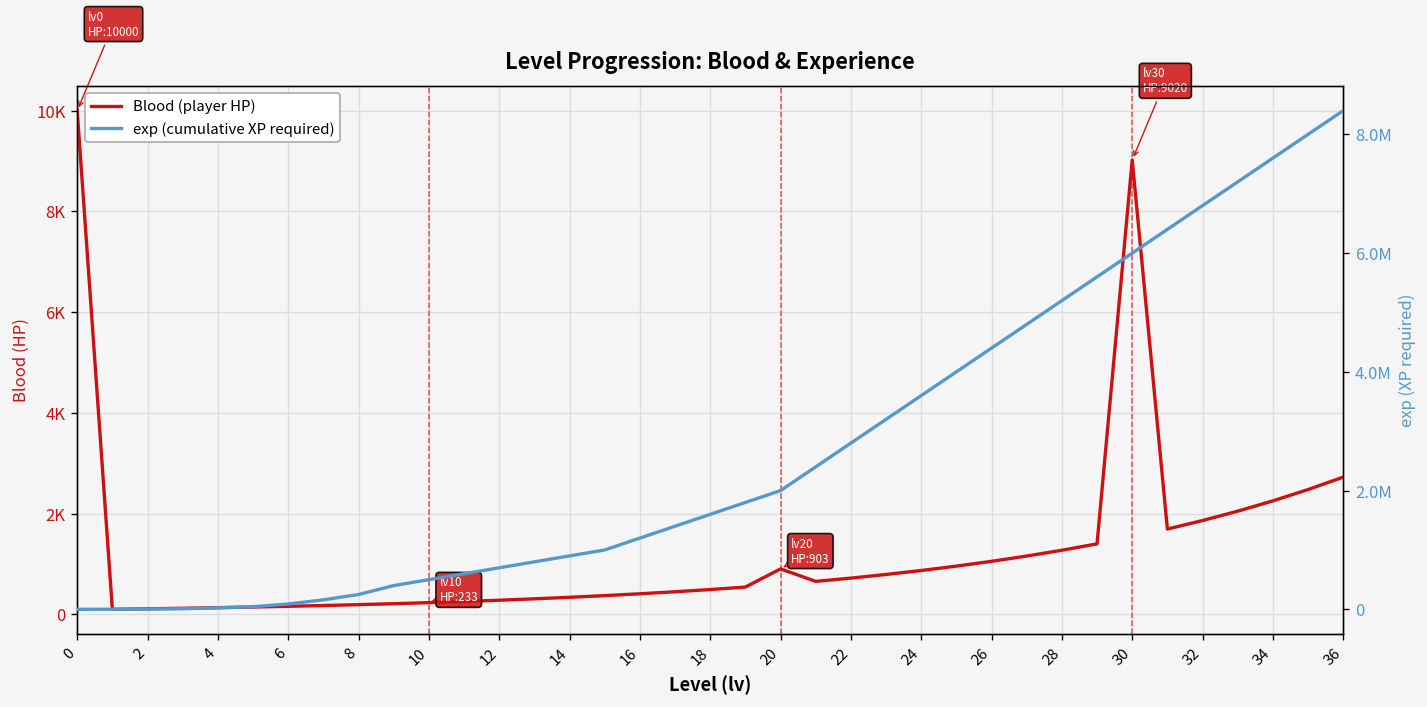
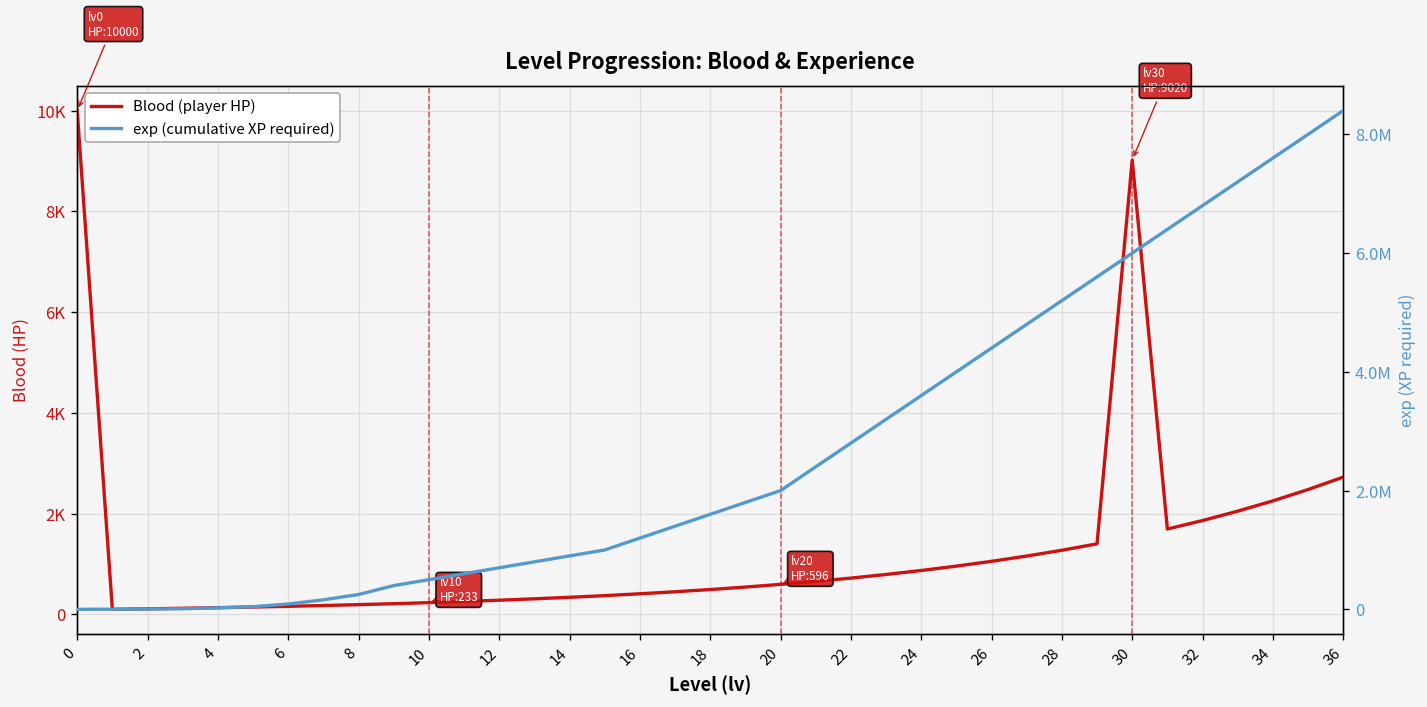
  {
    "Blood (player HP)": {
-     "20": 903
+     "20": 596
    }
  }
